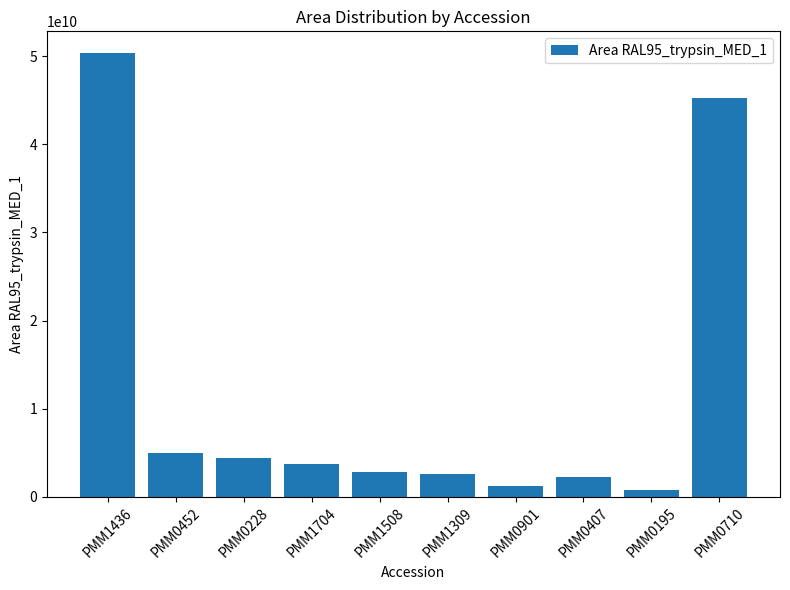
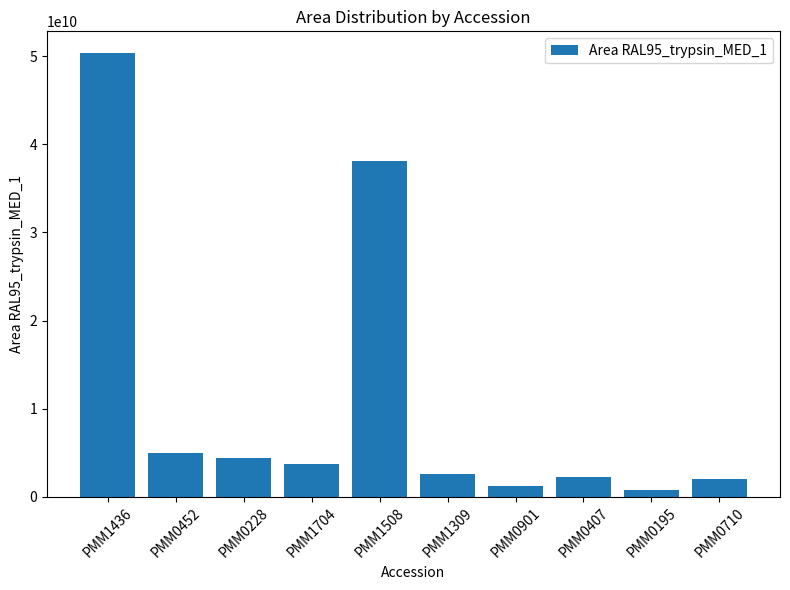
  {
    "PMM1436": 50000000000,
    "PMM0452": 5000000000,
    "PMM0228": 4000000000,
    "PMM1704": 4000000000,
-   "PMM1508": 3000000000,
+   "PMM1508": 38000000000,
    "PMM1309": 3000000000,
    "PMM0901": 1000000000,
    "PMM0407": 2000000000,
    "PMM0195": 1000000000,
-   "PMM0710": 45000000000
+   "PMM0710": 2000000000
  }
